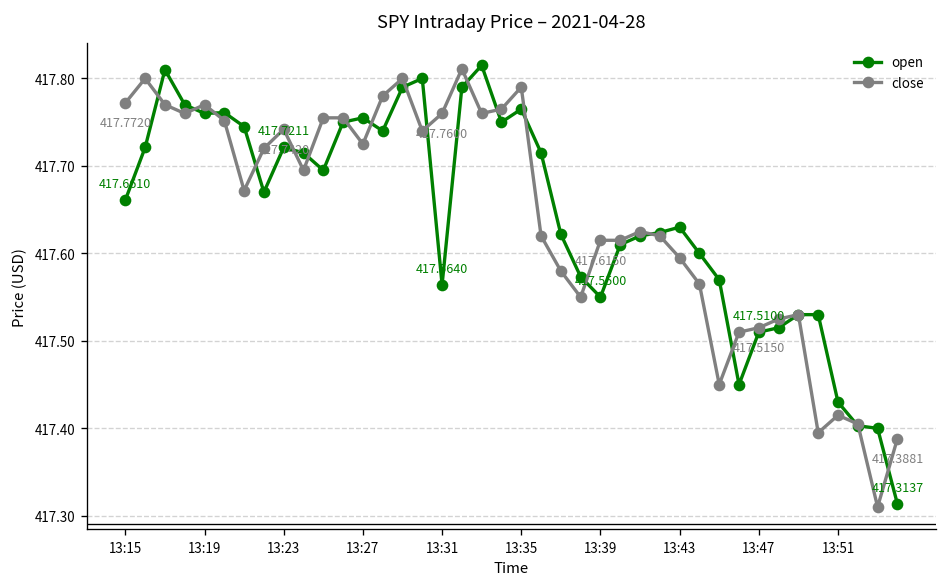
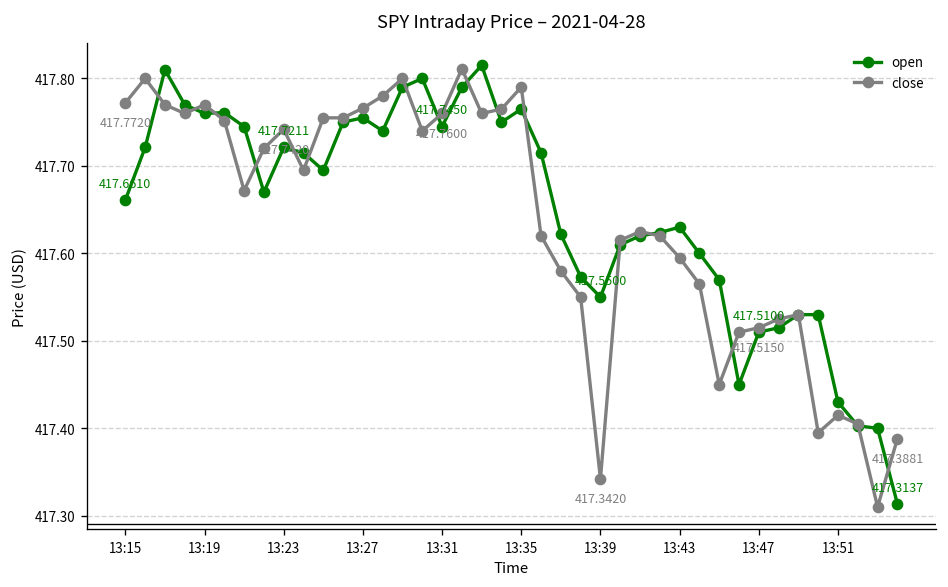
  {
    "open": {
      "13:15": 417.6610,
-     "13:31": 417.5640
+     "13:31": 417.7450
    },
    "close": {
      "13:15": 417.7720,
-     "13:27": 417.73,
-     "13:39": 417.6150,
+     "13:27": 417.77,
+     "13:39": 417.3420,
      "13:47": 417.5150
    }
  }
